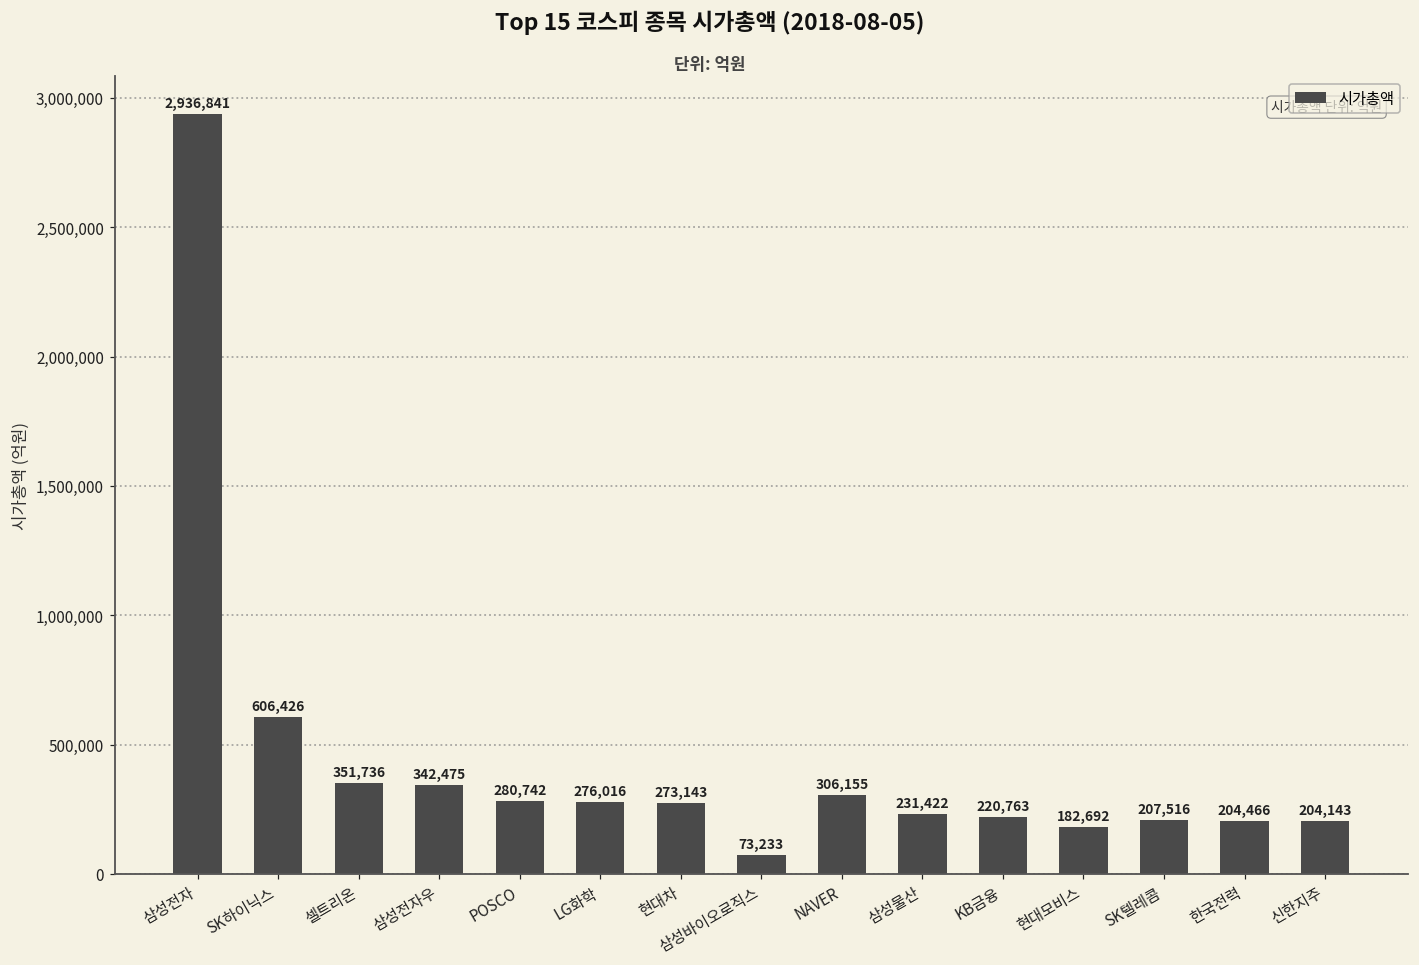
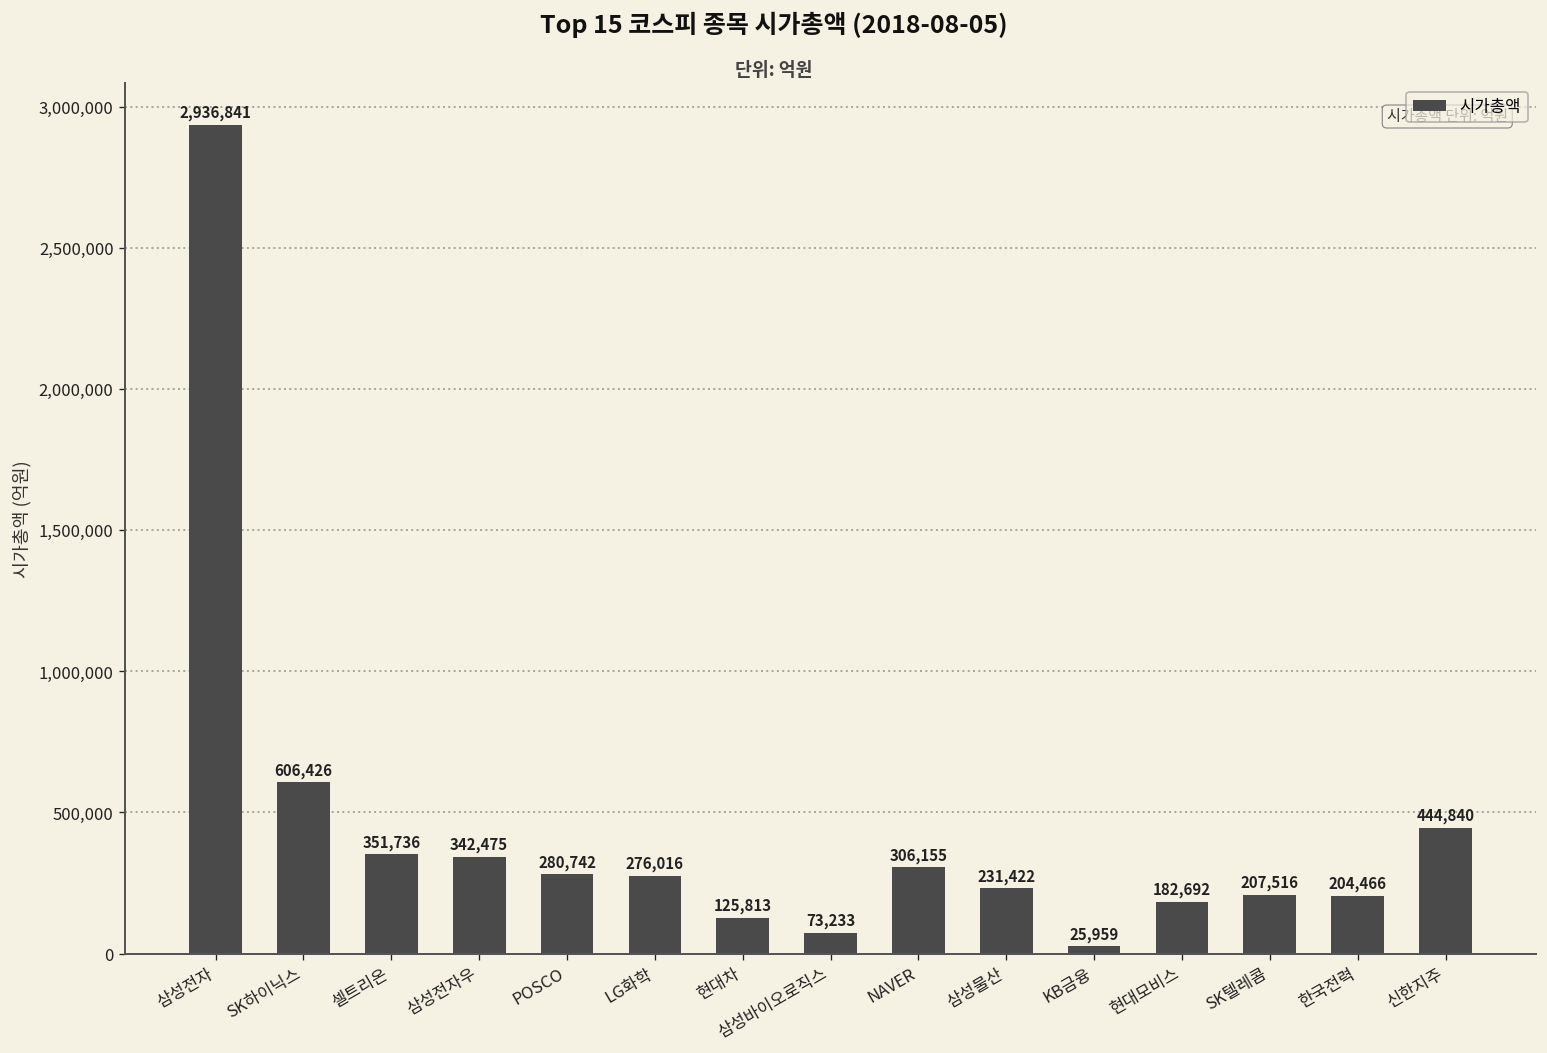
  {
    "삼성전자": "2,936,841",
    "SK하이닉스": "606,426",
    "셀트리온": "351,736",
    "삼성전자우": "342,475",
    "POSCO": "280,742",
    "LG화학": "276,016",
-   "현대차": "273,143",
+   "현대차": "125,813",
    "삼성바이오로직스": "73,233",
    "NAVER": "306,155",
    "삼성물산": "231,422",
-   "KB금융": "220,763",
+   "KB금융": "25,959",
    "현대모비스": "182,692",
    "SK텔레콤": "207,516",
    "한국전력": "204,466",
-   "신한지주": "204,143"
+   "신한지주": "444,840"
  }
